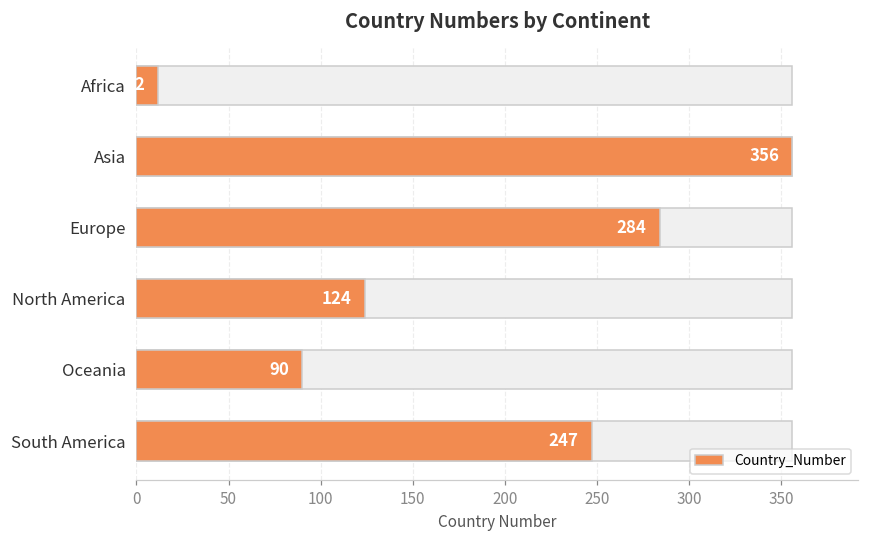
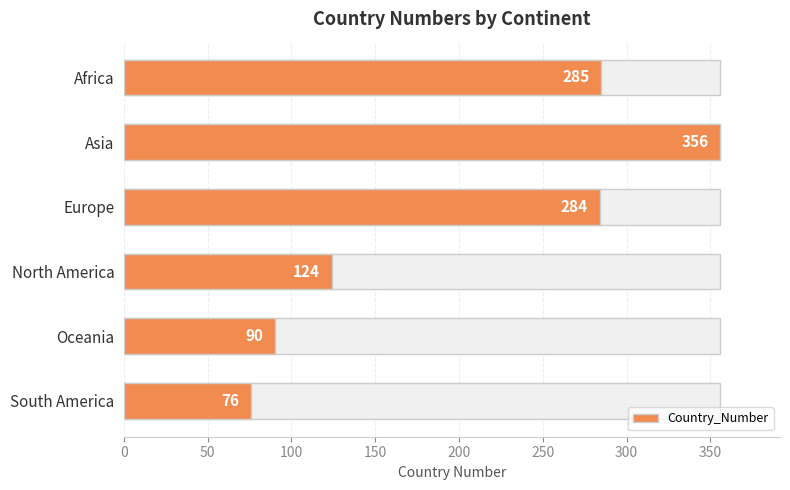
  {
    "Country_Number": {
-     "Africa": 12,
+     "Africa": 285,
      "Asia": 356,
-     "South America": 247
+     "South America": 76
    }
  }
